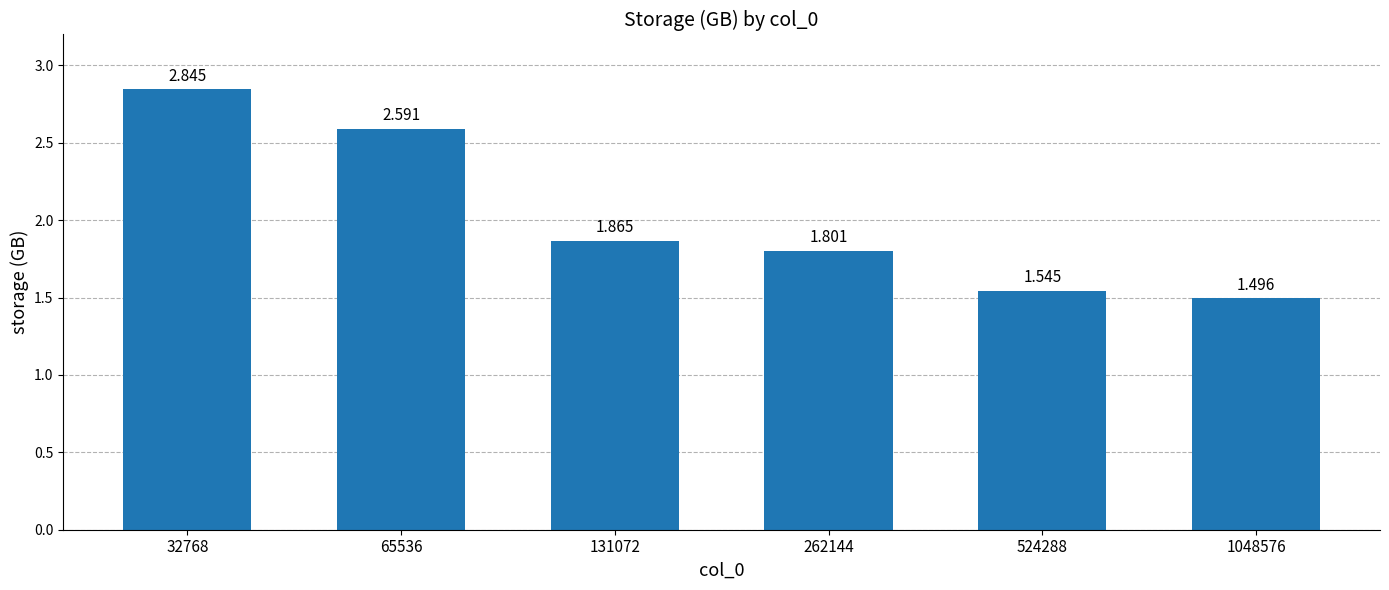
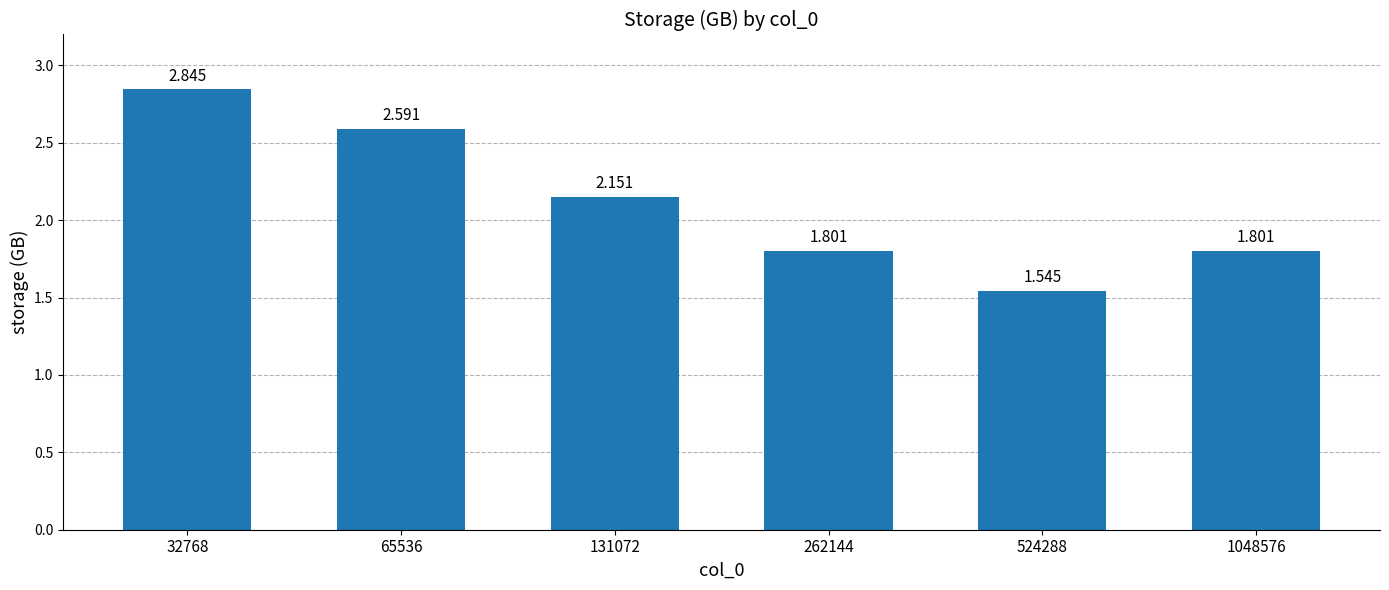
  {
    "32768": 2.845,
    "65536": 2.591,
-   "131072": 1.865,
+   "131072": 2.151,
    "262144": 1.801,
    "524288": 1.545,
-   "1048576": 1.496
+   "1048576": 1.801
  }
